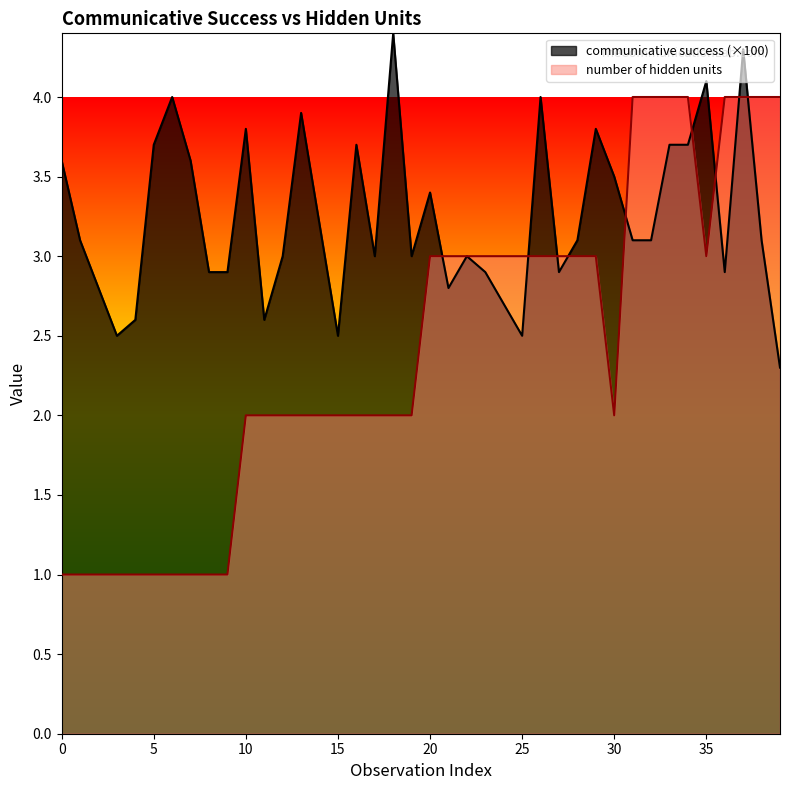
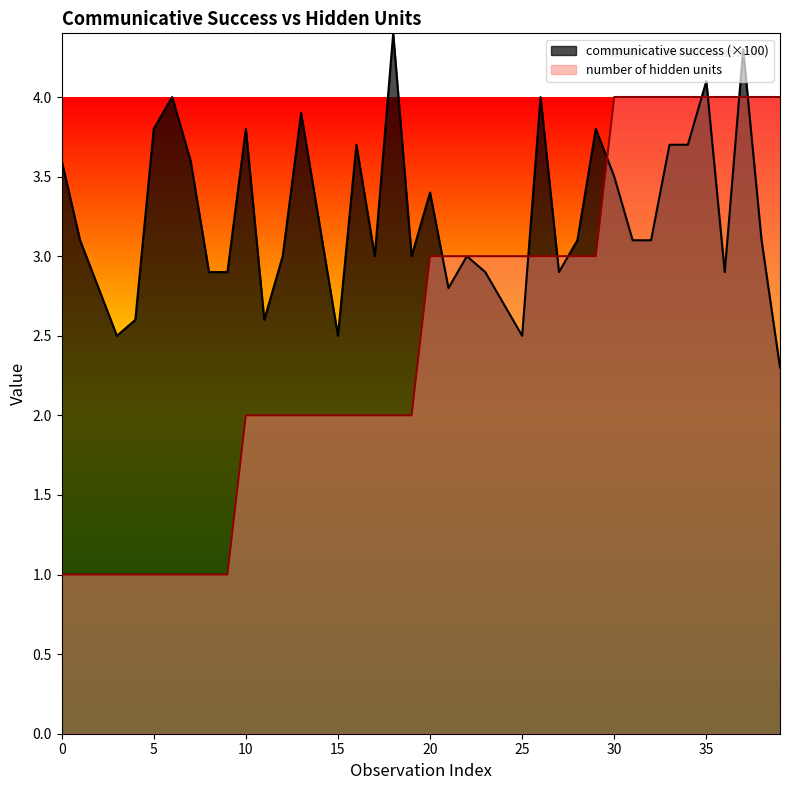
  {
    "communicative success (×100)": {
      "0": 3.60,
-     "5": 3.70,
+     "5": 3.80,
      "10": 3.80,
      "15": 2.50,
      "20": 3.40,
      "25": 2.50,
      "30": 3.50
    },
    "number of hidden units": {
      "0": 1,
      "5": 1,
      "10": 2,
      "15": 2,
      "20": 3,
      "25": 3,
-     "30": 2,
-     "35": 3
+     "30": 4,
+     "35": 4
    }
  }
